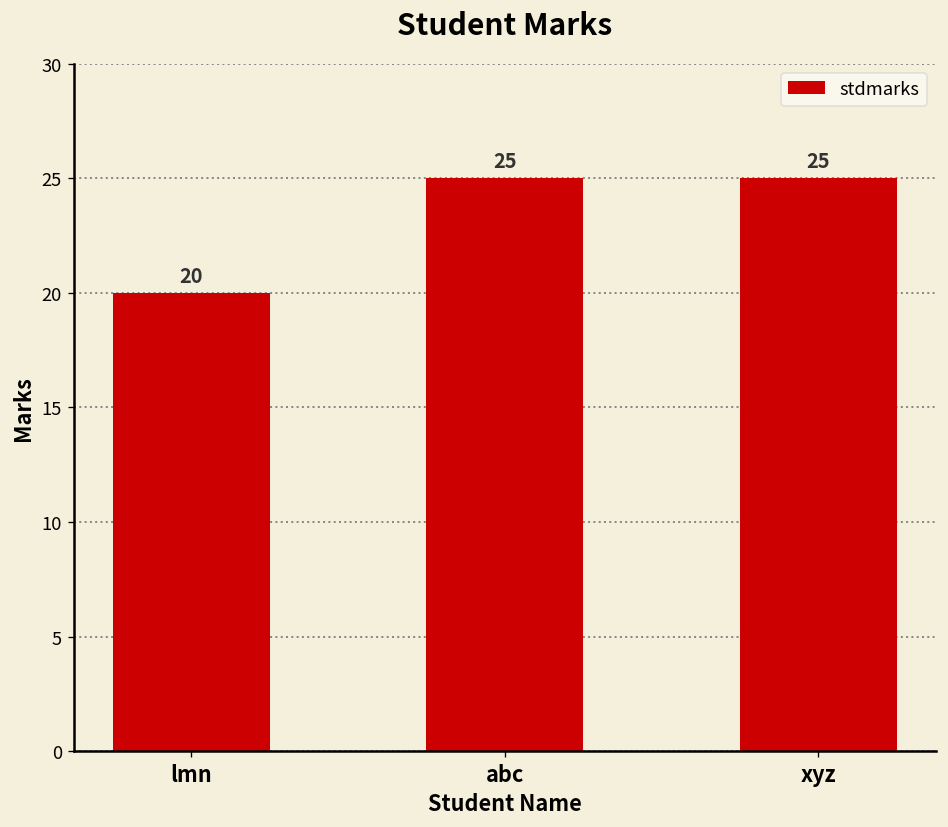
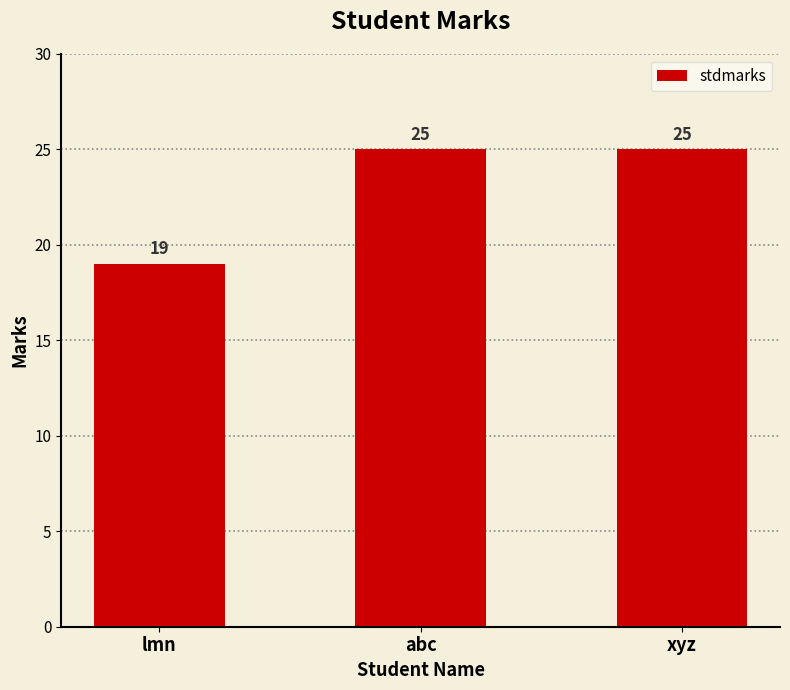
  {
-   "lmn": 20,
+   "lmn": 19,
    "abc": 25,
    "xyz": 25
  }
